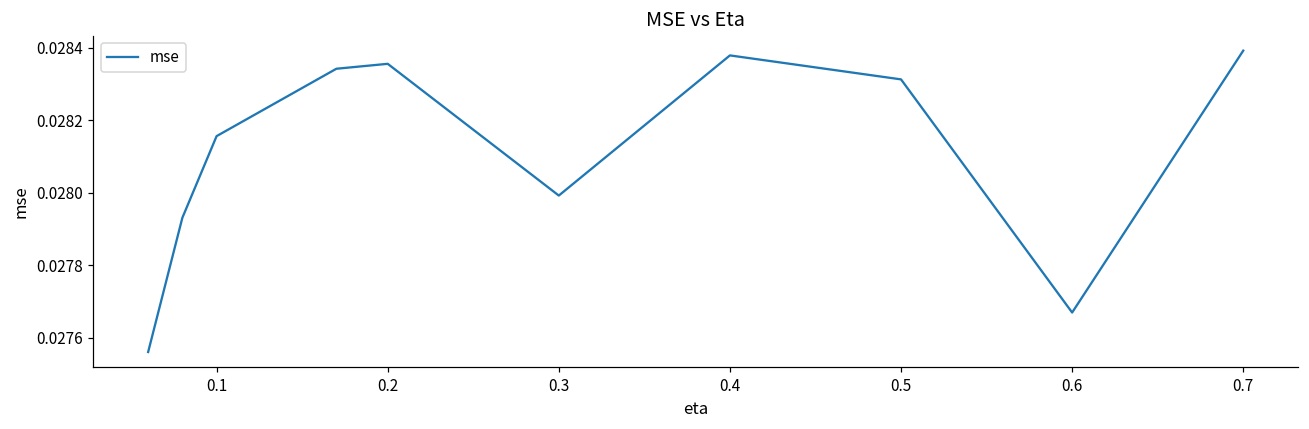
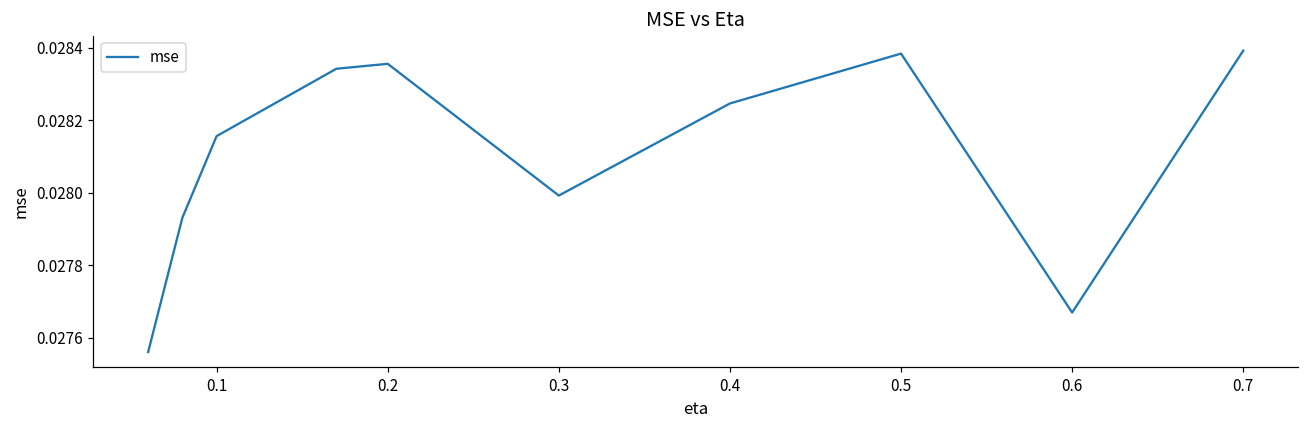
  {
    "0.1": 0.02816,
    "0.2": 0.02836,
    "0.3": 0.02799,
-   "0.4": 0.02838,
-   "0.5": 0.02831,
+   "0.4": 0.02825,
+   "0.5": 0.02838,
    "0.6": 0.02767,
    "0.7": 0.02839
  }
